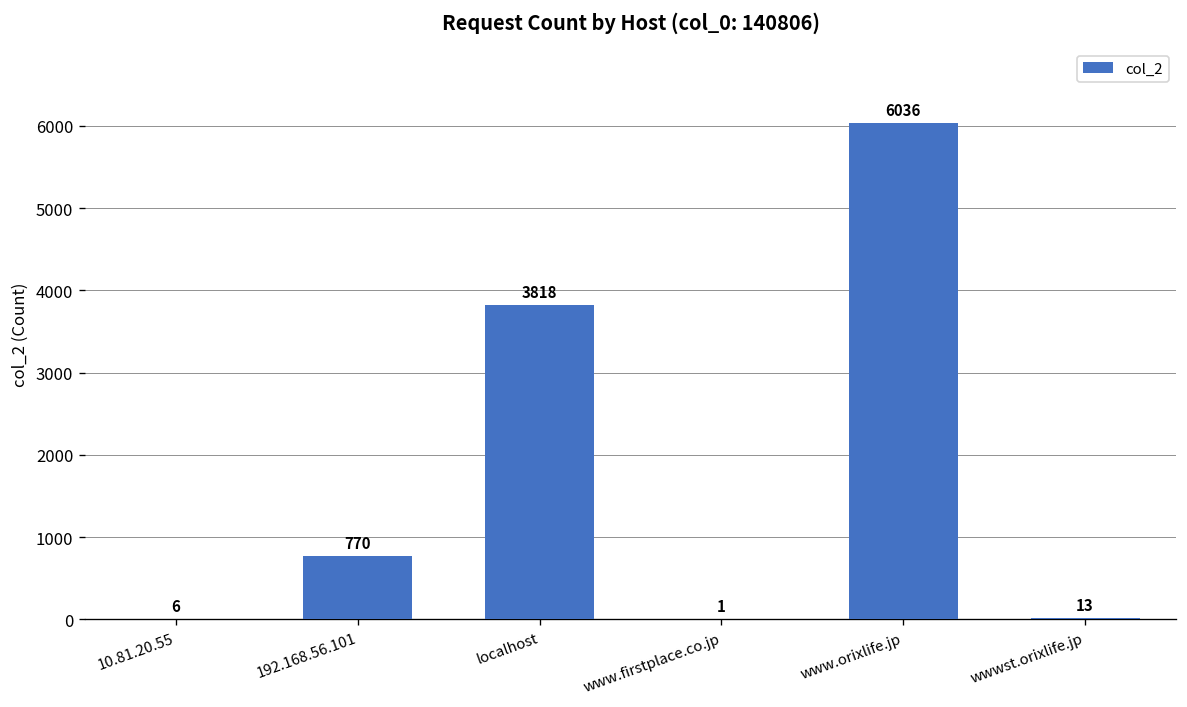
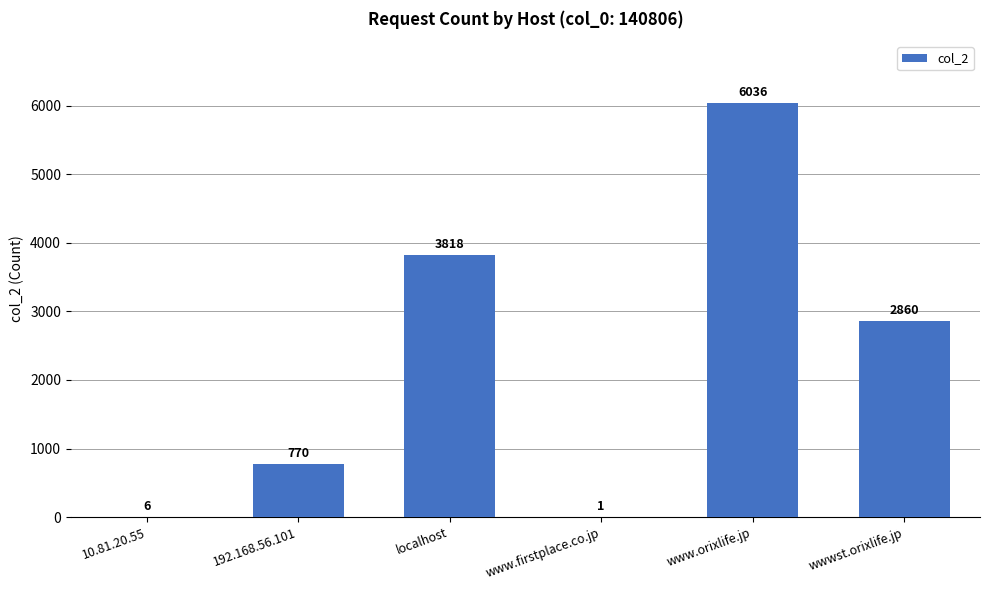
  {
    "10.81.20.55": 6,
    "192.168.56.101": 770,
    "localhost": 3818,
    "www.firstplace.co.jp": 1,
    "www.orixlife.jp": 6036,
-   "wwwst.orixlife.jp": 13
+   "wwwst.orixlife.jp": 2860
  }
